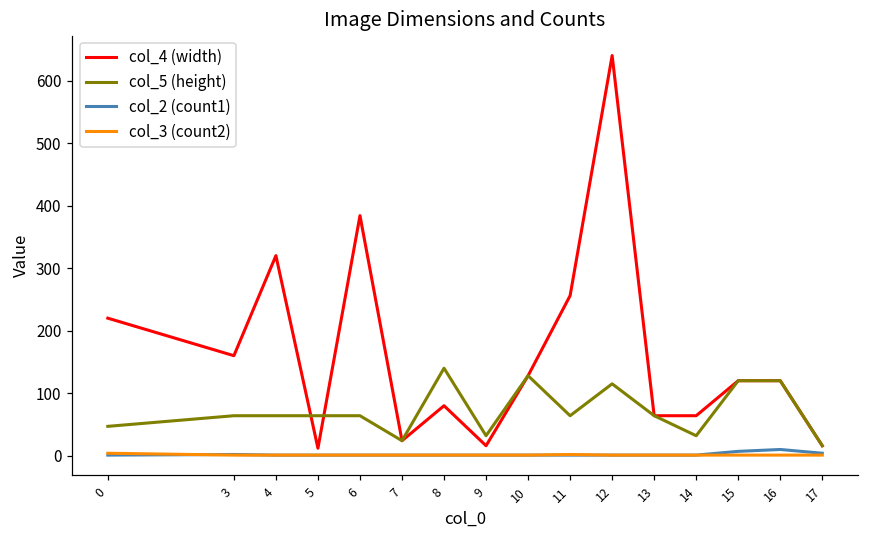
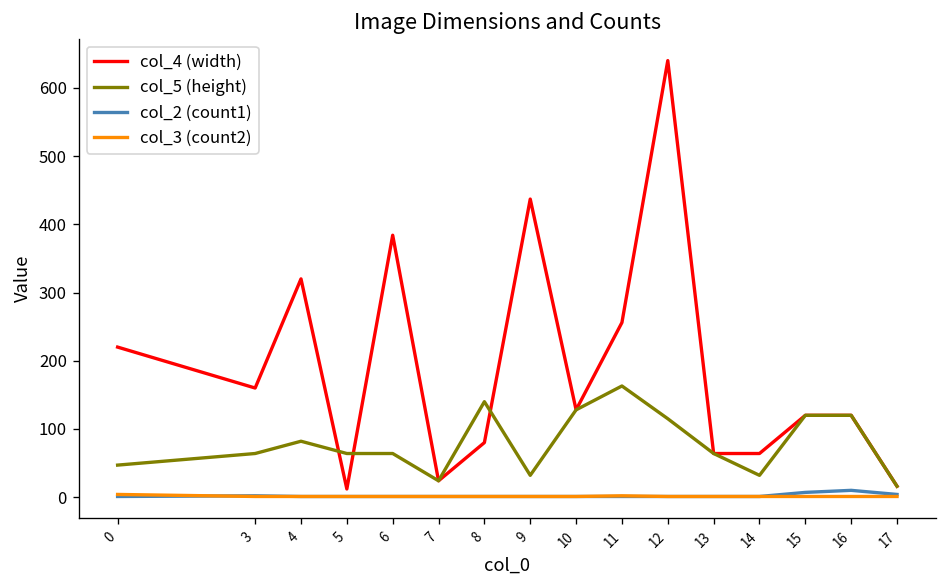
  {
    "col_4 (width)": {
      "0": 220,
      "3": 160,
      "4": 320,
      "5": 10,
      "6": 380,
      "8": 80,
-     "9": 20,
+     "9": 440,
      "11": 260,
      "12": 640,
      "14": 60
    },
    "col_5 (height)": {
      "0": 50,
      "3": 60,
-     "4": 60,
+     "4": 80,
      "5": 60,
      "6": 60,
      "8": 140,
      "9": 30,
-     "11": 60,
+     "11": 160,
      "12": 120,
      "14": 30
    },
    "col_2 (count1)": {
      "15": 10,
      "16": 10
    },
    "col_3 (count2)": {
      "15": 0,
      "16": 0
    }
  }
